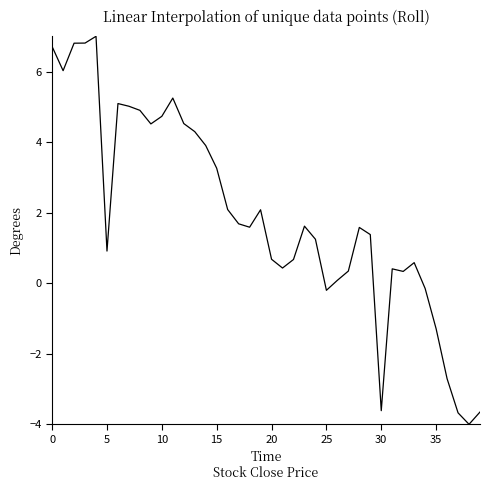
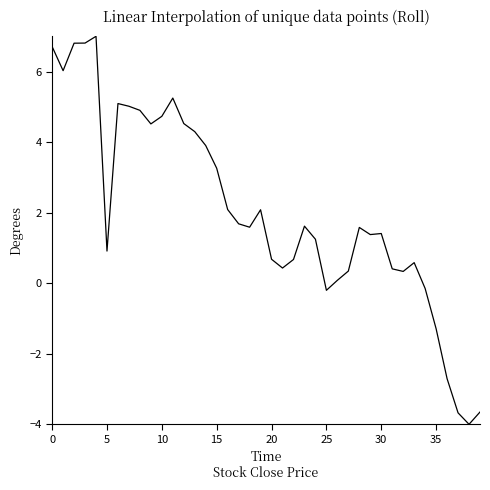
  {
    "0": 6.7,
    "5": 0.9,
    "10": 4.7,
    "15": 3.3,
    "20": 0.7,
    "25": -0.2,
-   "30": -3.6,
+   "30": 1.4,
    "35": -1.3
  }
